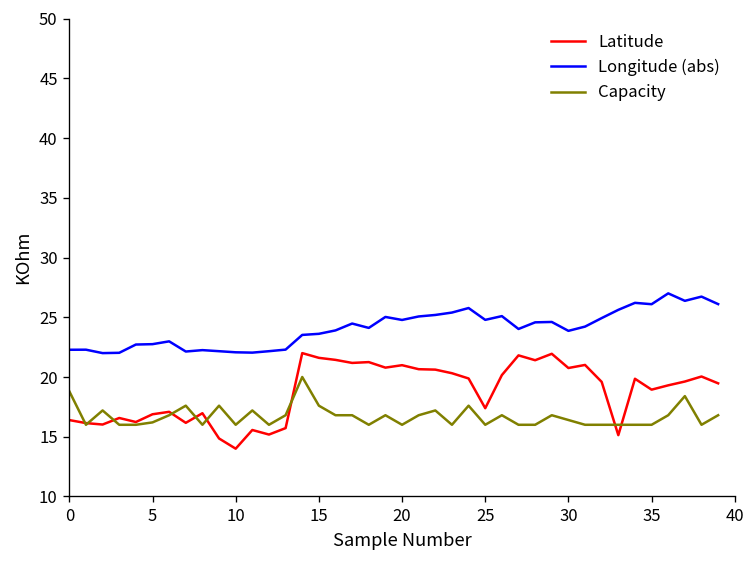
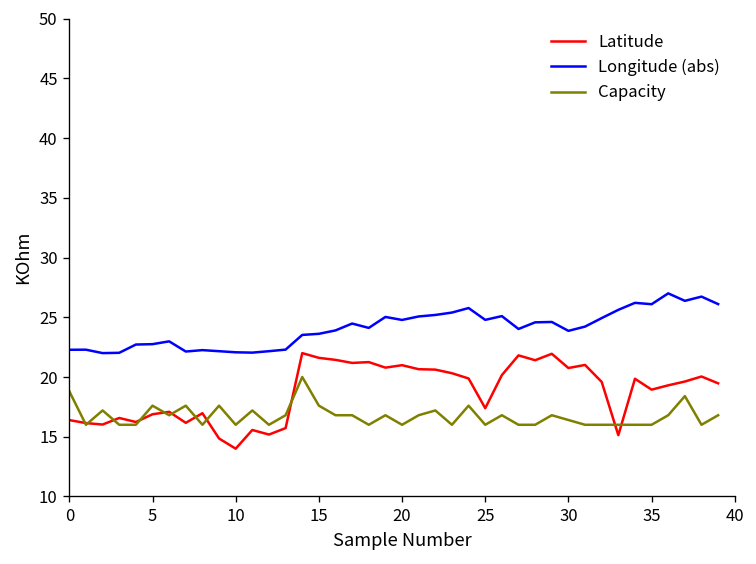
  {
    "Latitude": {
      "0": 16,
      "5": 17,
      "10": 14,
      "15": 22,
      "20": 21,
      "25": 17,
      "30": 21,
      "35": 19
    },
    "Longitude (abs)": {
      "0": 22,
      "5": 23,
      "10": 22,
      "15": 24,
      "20": 25,
      "25": 25,
      "30": 24,
      "35": 26
    },
    "Capacity": {
      "0": 19,
-     "5": 16,
+     "5": 18,
      "10": 16,
      "15": 18,
      "20": 16,
      "25": 16,
      "30": 16,
      "35": 16
    }
  }
